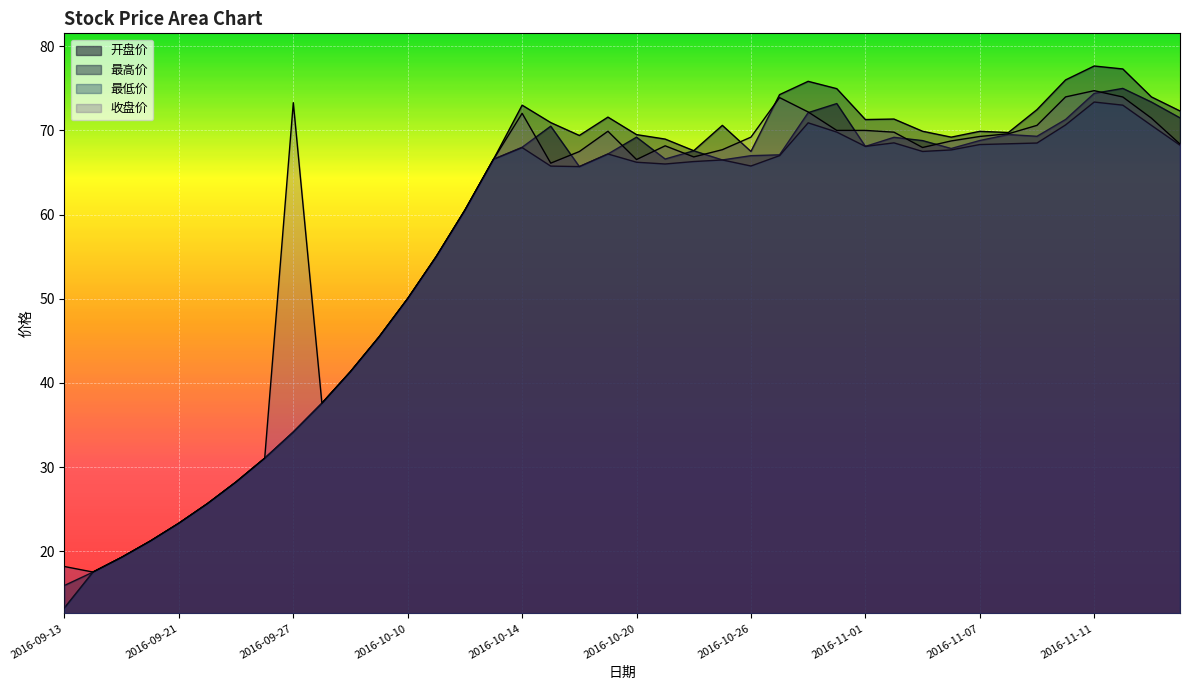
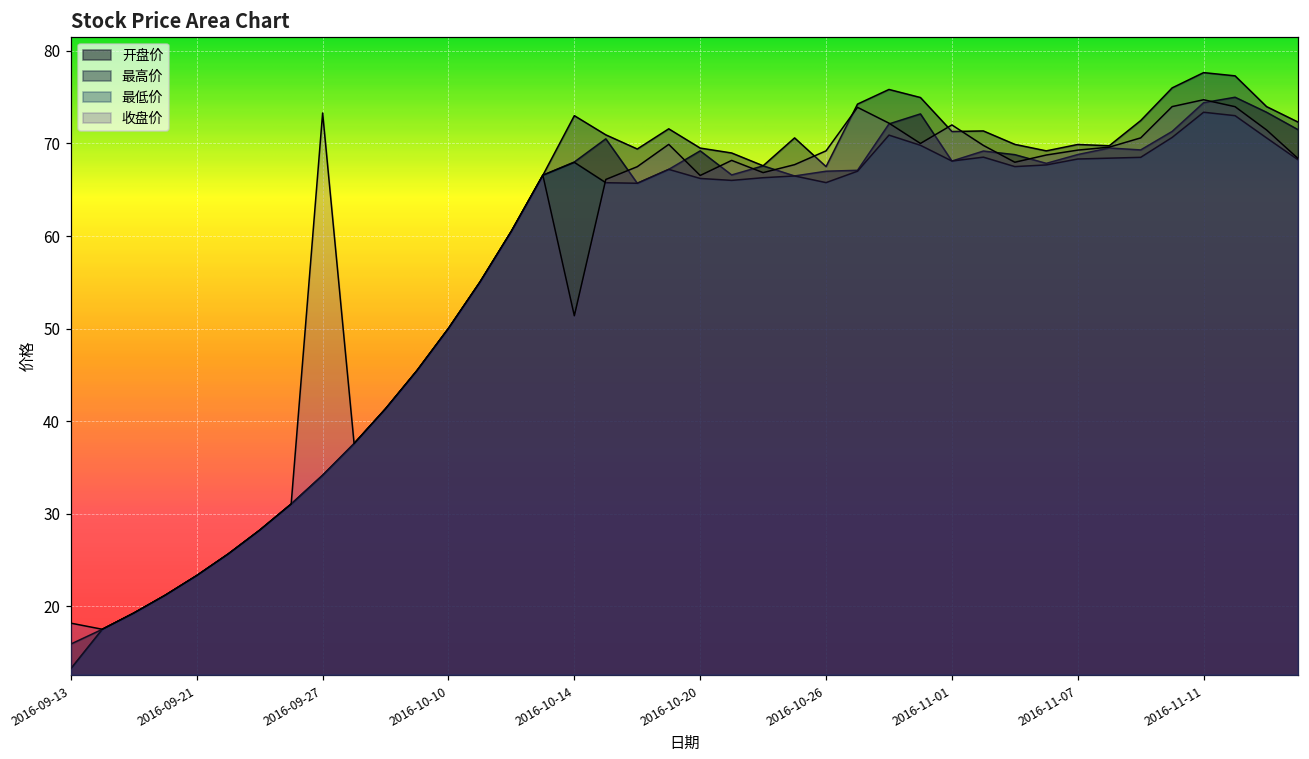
  {
    "收盘价": {
      "2016-09-13": 18,
      "2016-09-27": 73,
-     "2016-10-14": 72,
+     "2016-10-14": 51,
      "2016-10-20": 67,
      "2016-10-26": 69,
-     "2016-11-01": 70,
+     "2016-11-01": 72,
      "2016-11-07": 69,
      "2016-11-11": 75
    }
  }
